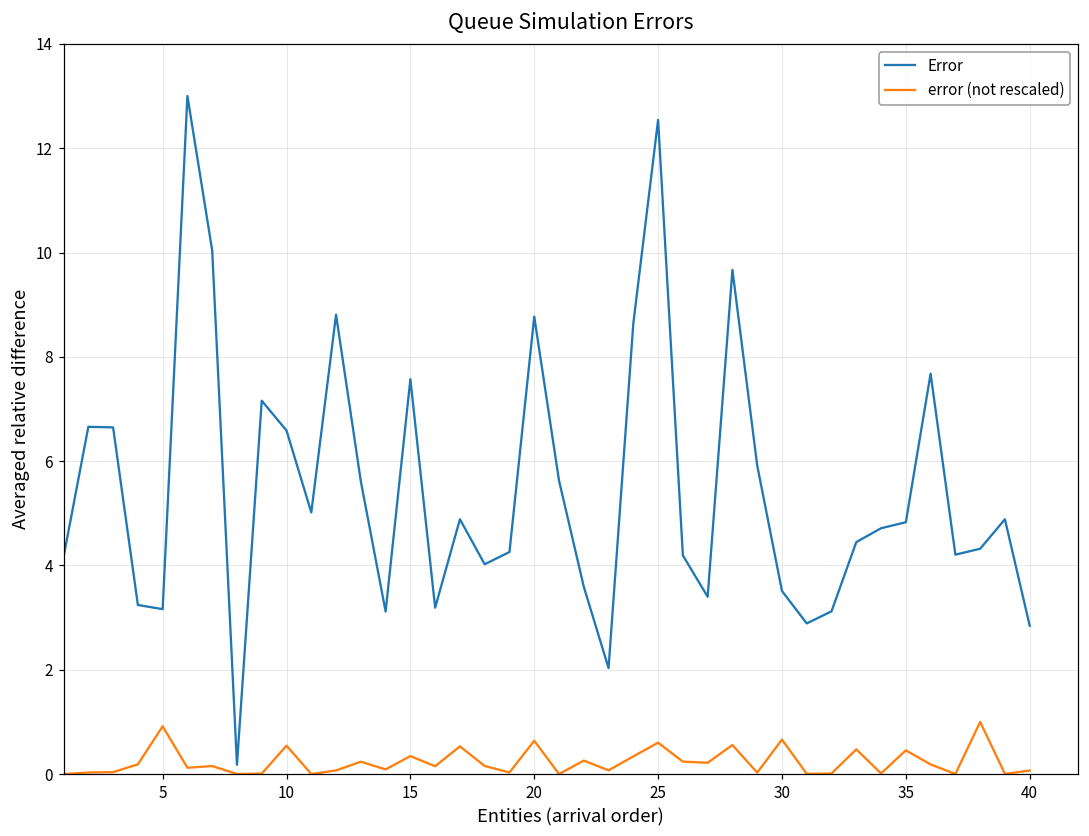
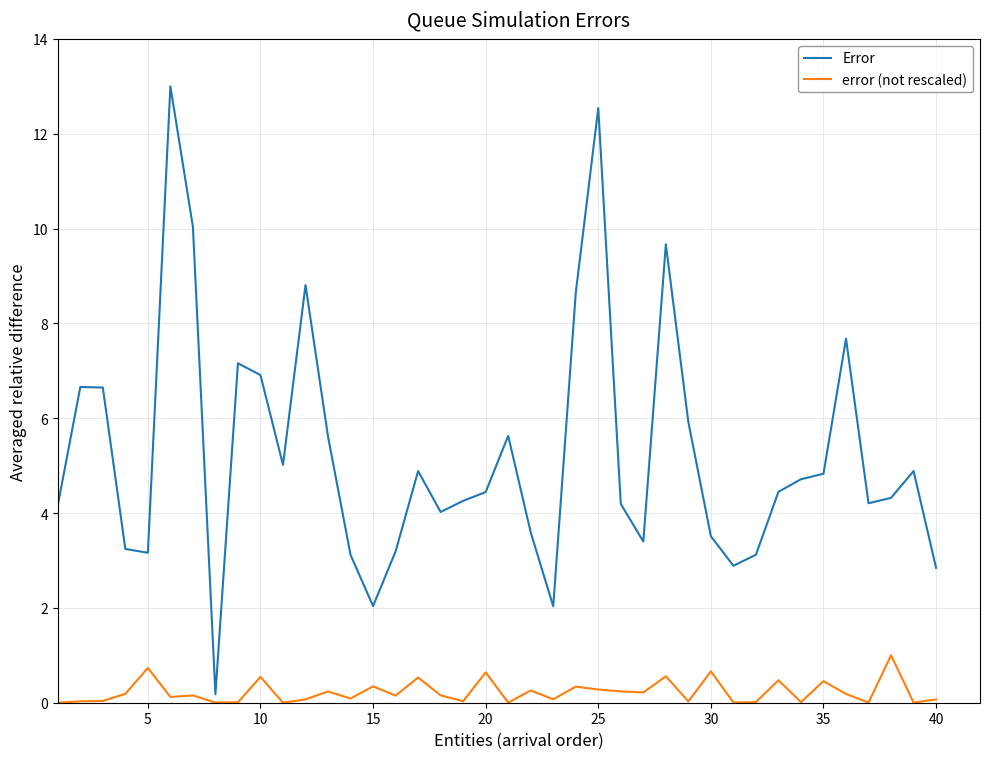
  {
    "Error": {
      "5": 3.2,
-     "10": 6.6,
-     "15": 7.6,
-     "20": 8.8,
+     "10": 6.9,
+     "15": 2.0,
+     "20": 4.4,
      "25": 12.5,
      "30": 3.5,
      "35": 4.8,
      "40": 2.8
    },
    "error (not rescaled)": {
-     "5": 0.9,
+     "5": 0.7,
      "10": 0.5,
      "15": 0.3,
      "20": 0.6,
-     "25": 0.6,
+     "25": 0.3,
      "30": 0.7,
      "35": 0.5,
      "40": 0.1
    }
  }
